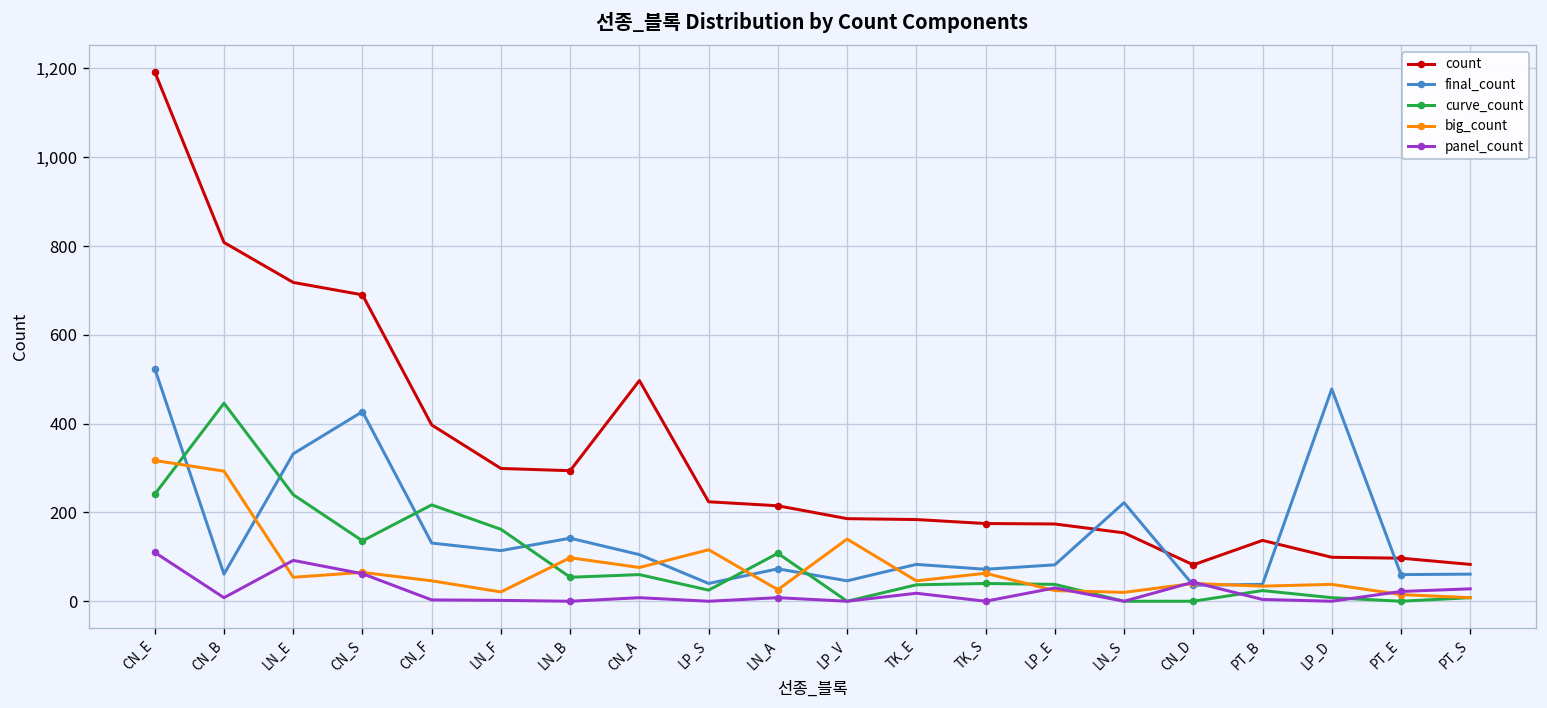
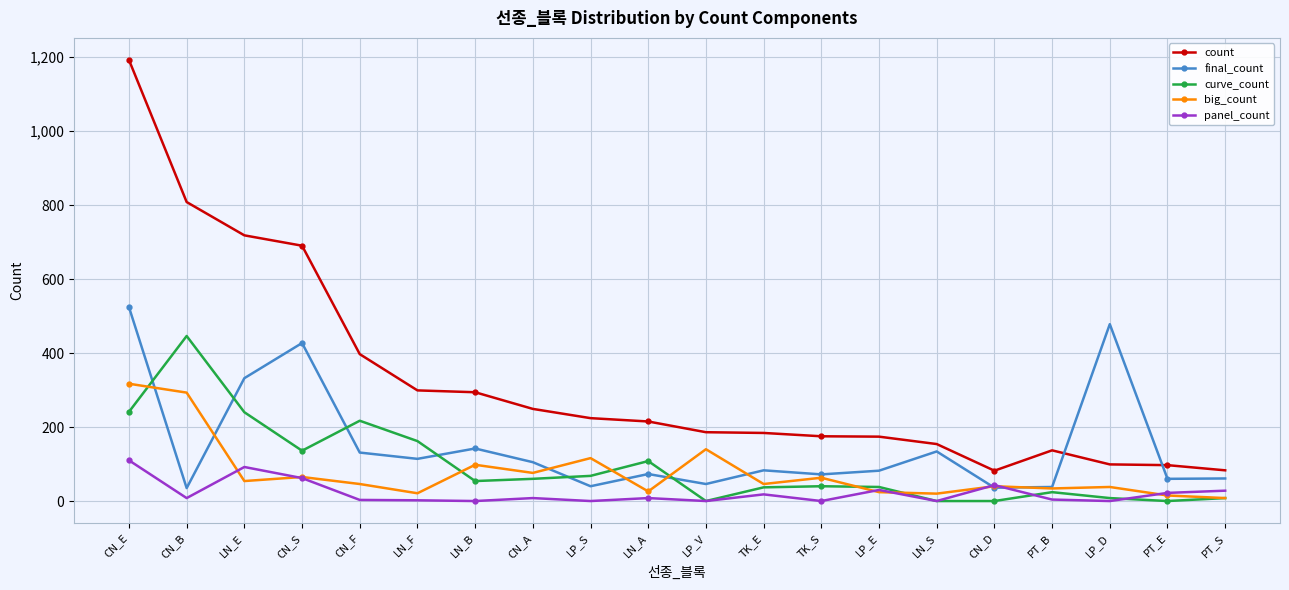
  {
    "count": {
      "CN_E": "1,190",
      "CN_B": "810",
      "LN_E": "720",
      "CN_S": "690",
      "CN_F": "400",
      "LN_F": "300",
      "LN_B": "290",
-     "CN_A": "500",
+     "CN_A": "250",
      "LP_S": "220",
      "LN_A": "220",
      "LP_V": "190",
      "TK_E": "180",
      "TK_S": "180",
      "LP_E": "170",
      "LN_S": "150",
      "CN_D": "80",
      "PT_B": "140",
      "LP_D": "100",
      "PT_E": "100",
      "PT_S": "80"
    },
    "final_count": {
      "CN_E": "520",
-     "CN_B": "60",
+     "CN_B": "40",
      "LN_E": "330",
      "CN_S": "430",
      "CN_F": "130",
      "LN_F": "110",
      "LN_B": "140",
      "CN_A": "110",
      "LP_S": "40",
      "LN_A": "70",
      "LP_V": "50",
      "TK_E": "80",
      "TK_S": "70",
      "LP_E": "80",
-     "LN_S": "220",
+     "LN_S": "130",
      "LP_D": "480",
      "PT_E": "60",
      "PT_S": "60"
    },
    "curve_count": {
      "CN_E": "240",
      "CN_B": "450",
      "LN_E": "240",
      "CN_S": "140",
      "CN_F": "220",
      "LN_F": "160",
      "LN_B": "50",
      "CN_A": "60",
-     "LP_S": "30",
+     "LP_S": "70",
      "LN_A": "110",
      "TK_E": "40",
      "TK_S": "40",
      "LP_E": "40",
      "CN_D": "0",
      "PT_B": "20",
      "LP_D": "10",
      "PT_E": "0"
    },
    "big_count": {
      "CN_E": "320",
      "CN_B": "290",
      "LN_E": "50",
      "CN_F": "50",
      "LN_F": "20",
      "LN_B": "100",
      "CN_A": "80",
      "LP_S": "120",
      "LN_A": "30",
      "LP_V": "140",
      "TK_E": "50",
      "TK_S": "60",
      "LN_S": "20",
      "LP_D": "40",
      "PT_E": "20"
    },
    "panel_count": {
      "CN_E": "110",
      "CN_B": "10",
      "LN_E": "90",
      "CN_F": "0",
      "LN_F": "0",
      "LN_B": "0",
      "CN_A": "10",
      "LP_S": "0",
      "LN_A": "10",
      "TK_E": "20",
      "TK_S": "0",
      "PT_B": "0",
      "LP_D": "0",
      "PT_E": "20",
      "PT_S": "30"
    }
  }
